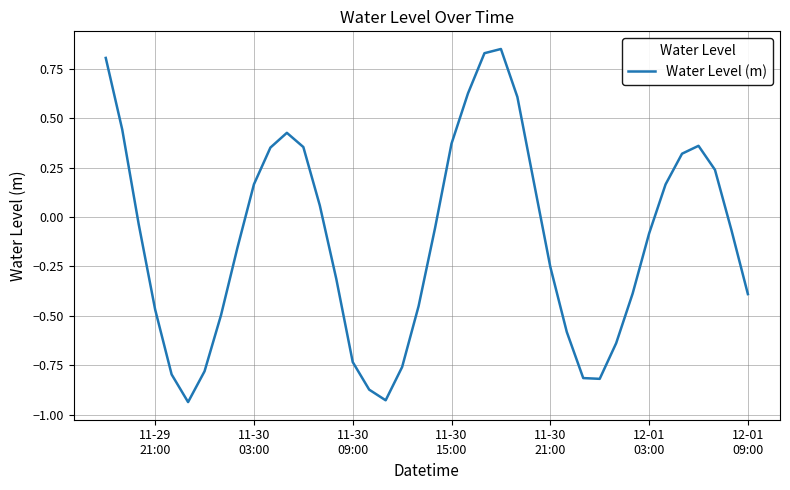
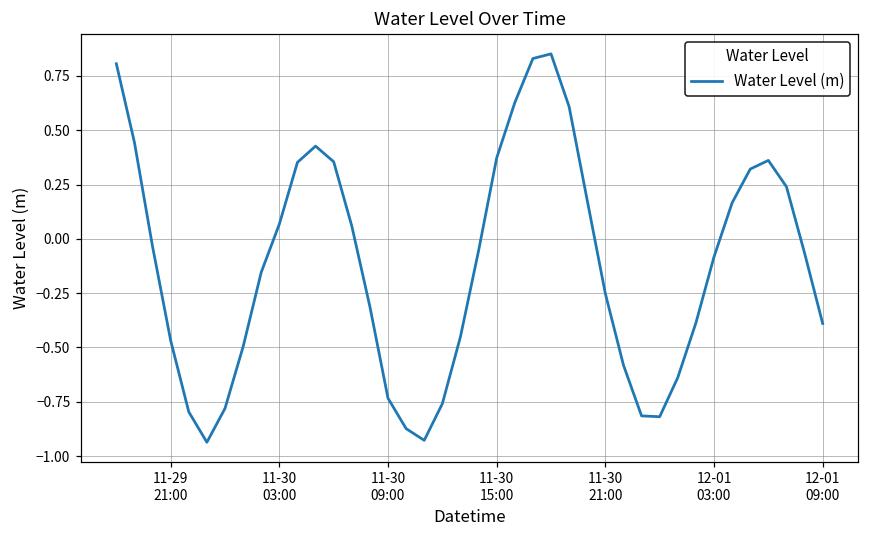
  {
    "11-29 21:00": -0.47,
-   "11-30 03:00": 0.17,
+   "11-30 03:00": 0.07,
    "11-30 09:00": -0.73,
    "11-30 15:00": 0.37,
    "11-30 21:00": -0.25,
    "12-01 03:00": -0.08,
    "12-01 09:00": -0.39
  }
